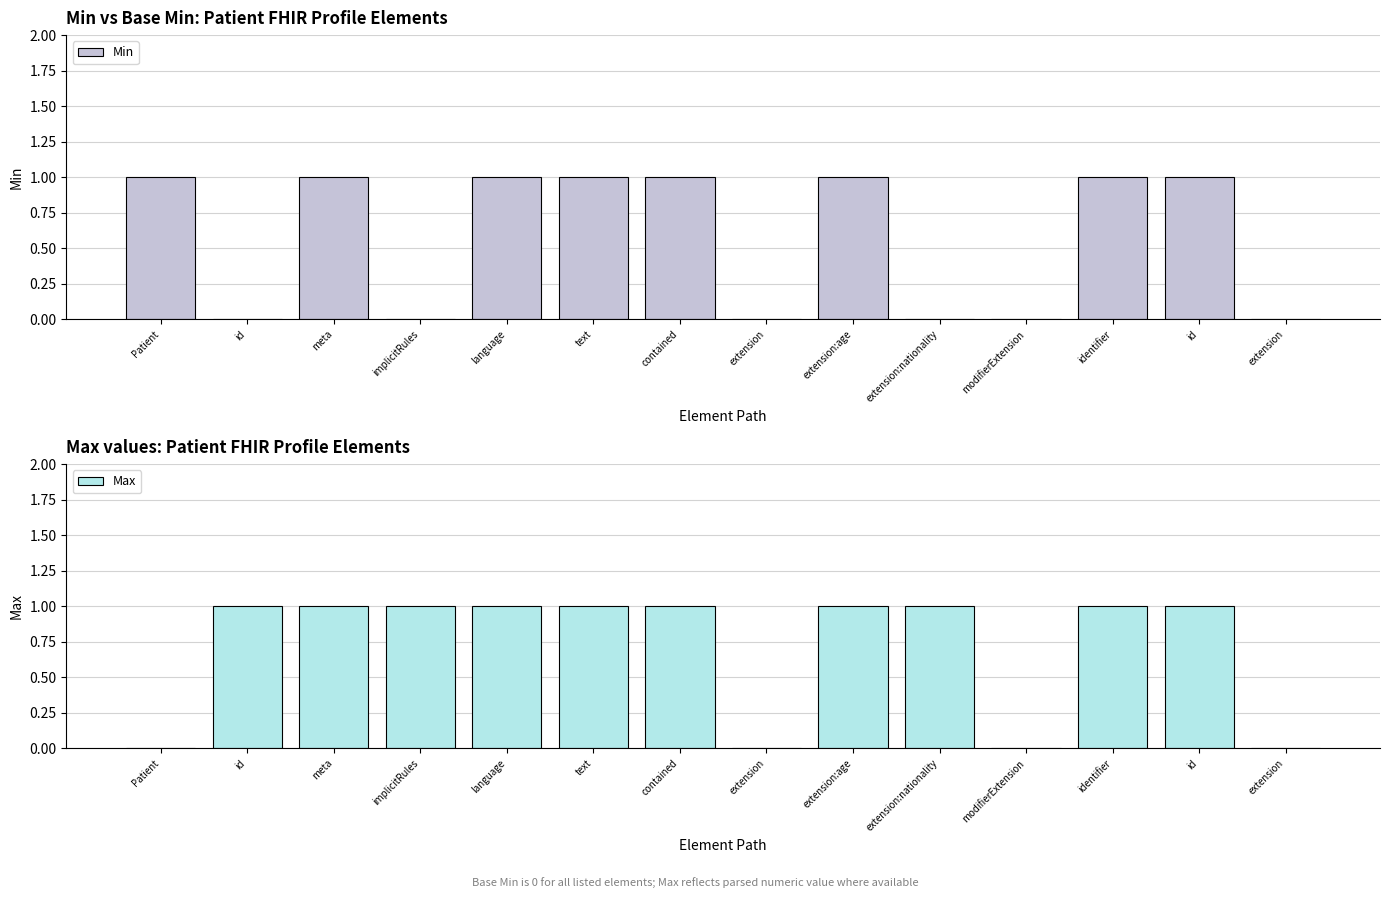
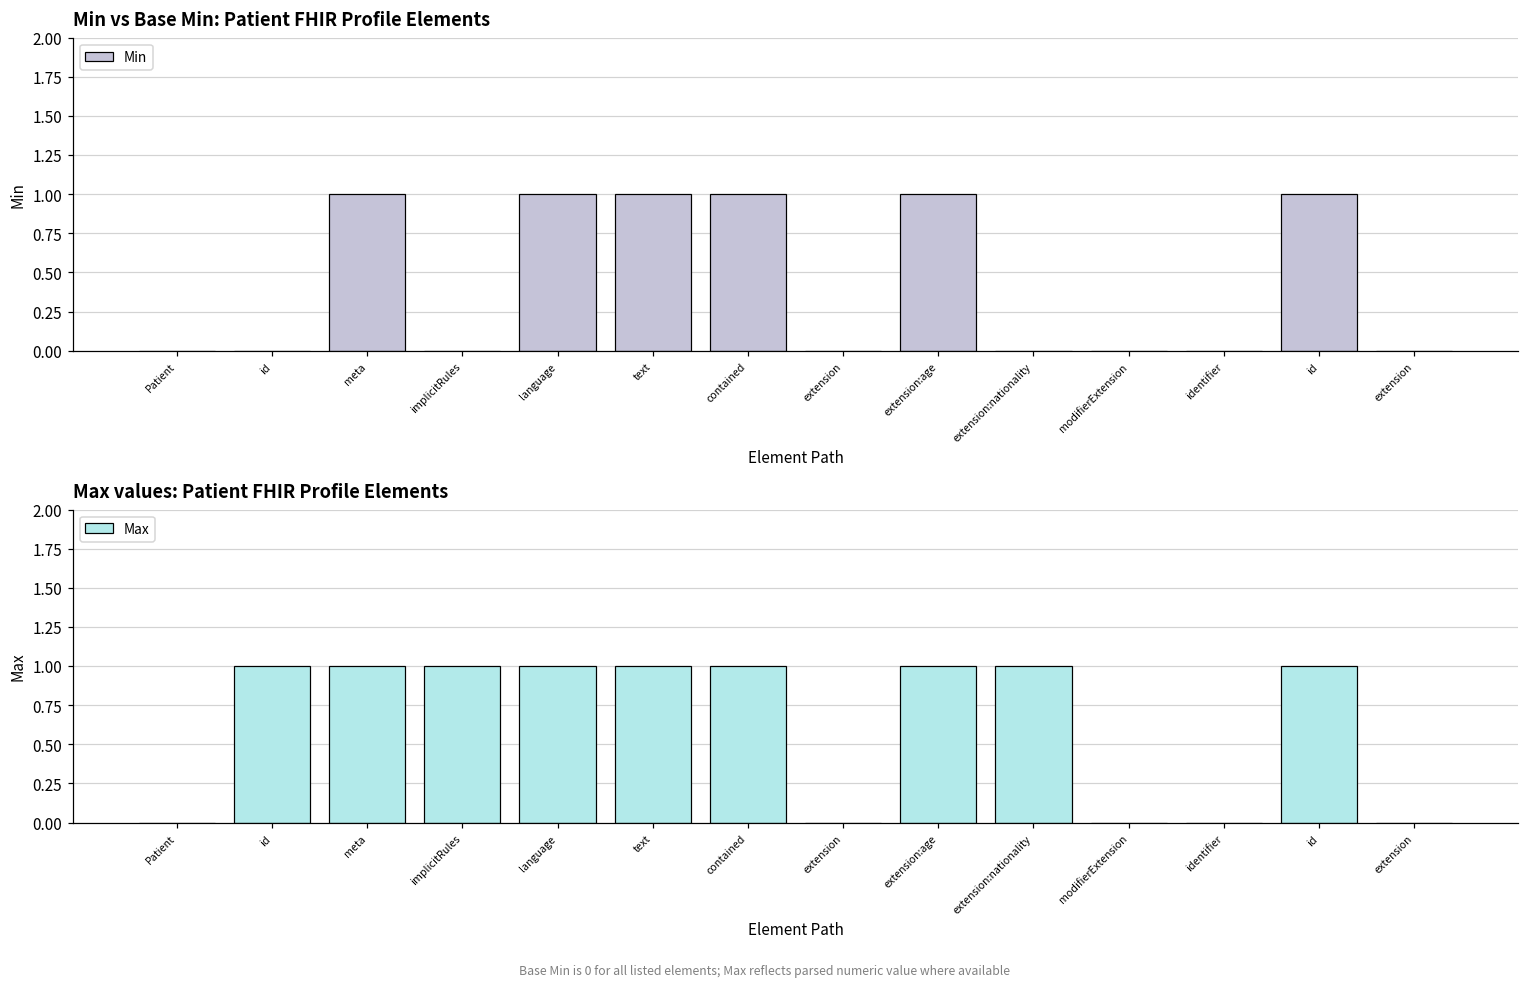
  {
    "Min vs Base Min: Patient FHIR Profile Elements": {
-     "Patient": 1,
+     "Patient": 0,
      "meta": 1,
      "implicitRules": 0,
      "language": 1,
      "text": 1,
      "contained": 1,
      "extension:age": 1,
      "extension:nationality": 0,
      "modifierExtension": 0,
-     "identifier": 1
+     "identifier": 0
    },
    "Max values: Patient FHIR Profile Elements": {
      "Patient": 0,
      "meta": 1,
      "implicitRules": 1,
      "language": 1,
      "text": 1,
      "contained": 1,
      "extension:age": 1,
      "extension:nationality": 1,
      "modifierExtension": 0,
-     "identifier": 1
+     "identifier": 0
    }
  }
